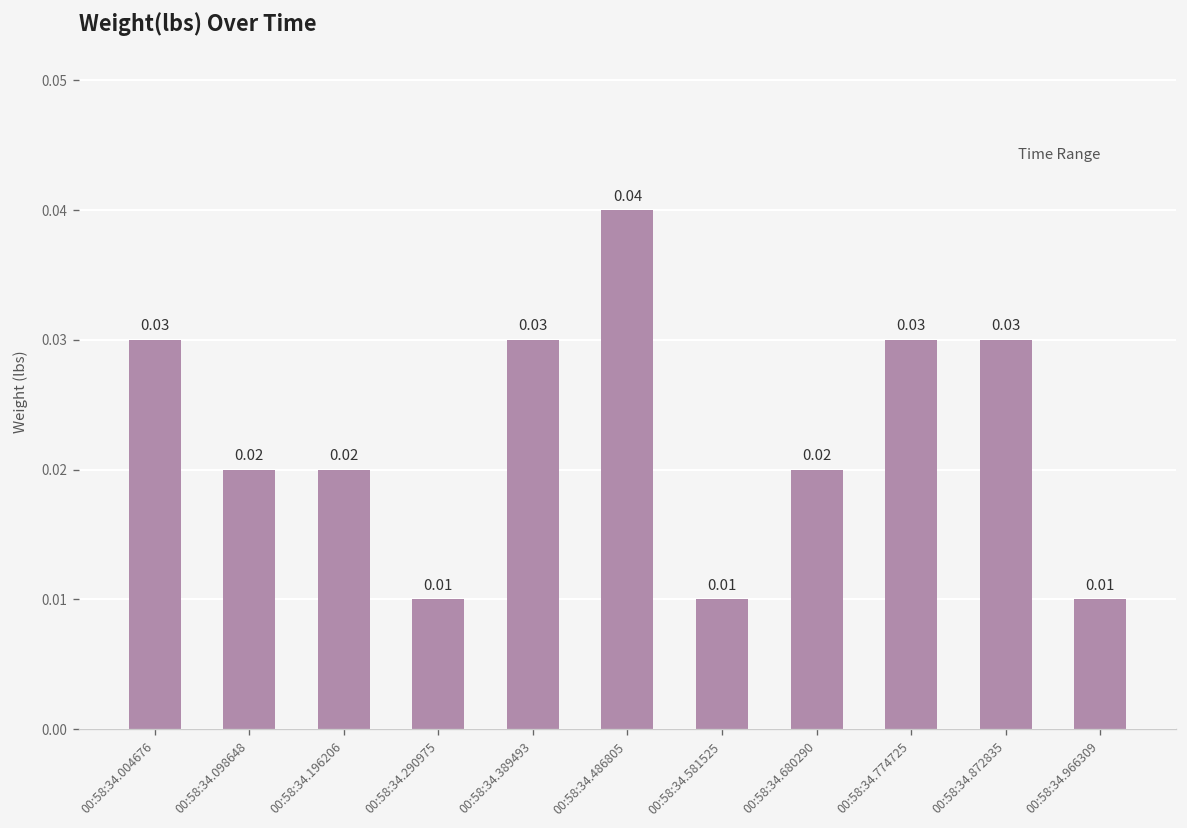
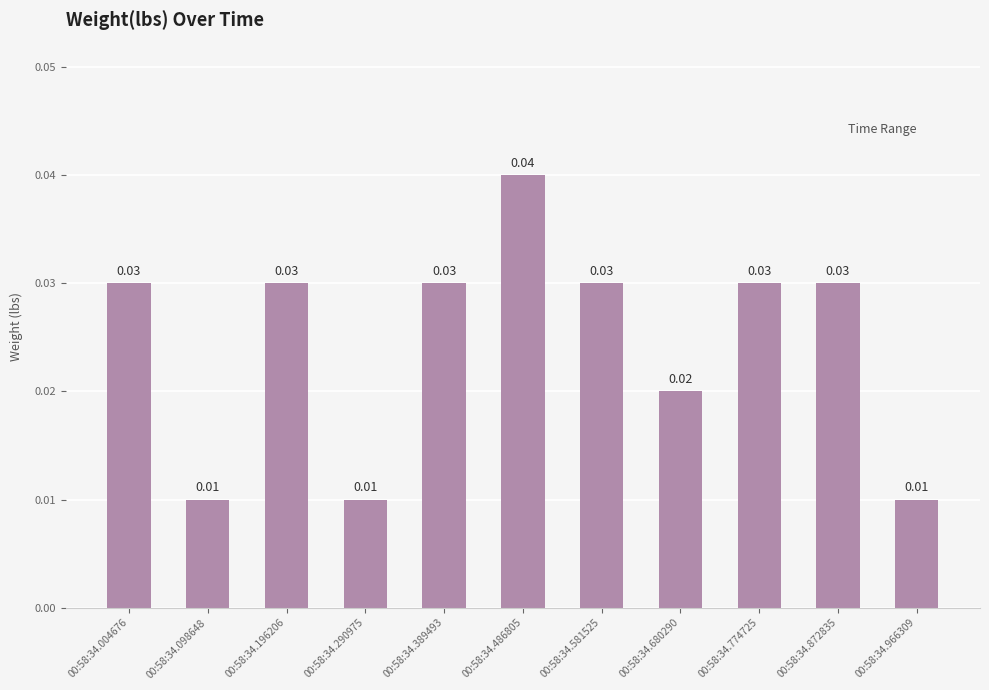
  {
    "00:58:34.004676": 0.03,
-   "00:58:34.098648": 0.02,
-   "00:58:34.196206": 0.02,
+   "00:58:34.098648": 0.01,
+   "00:58:34.196206": 0.03,
    "00:58:34.290975": 0.01,
    "00:58:34.389493": 0.03,
    "00:58:34.486805": 0.04,
-   "00:58:34.581525": 0.01,
+   "00:58:34.581525": 0.03,
    "00:58:34.680290": 0.02,
    "00:58:34.774725": 0.03,
    "00:58:34.872835": 0.03,
    "00:58:34.966309": 0.01
  }
